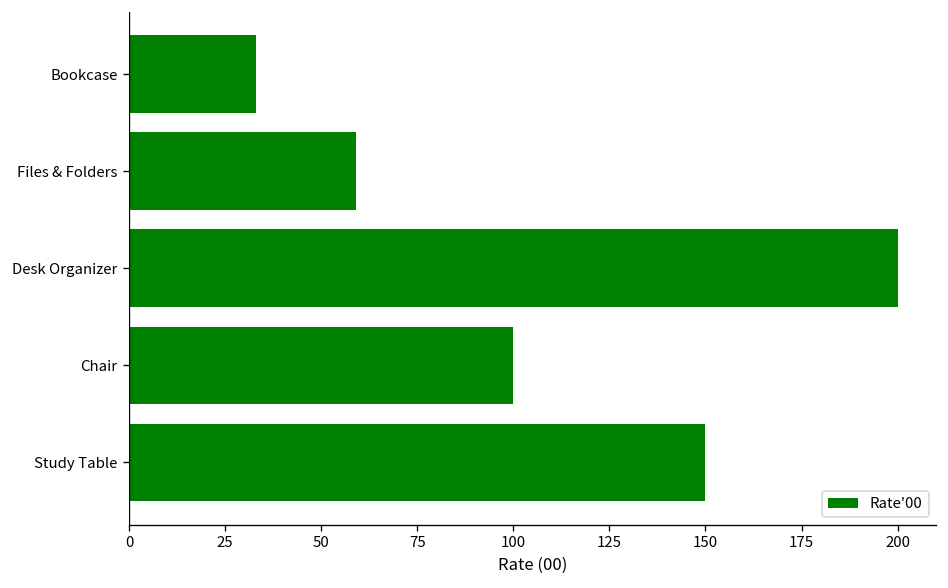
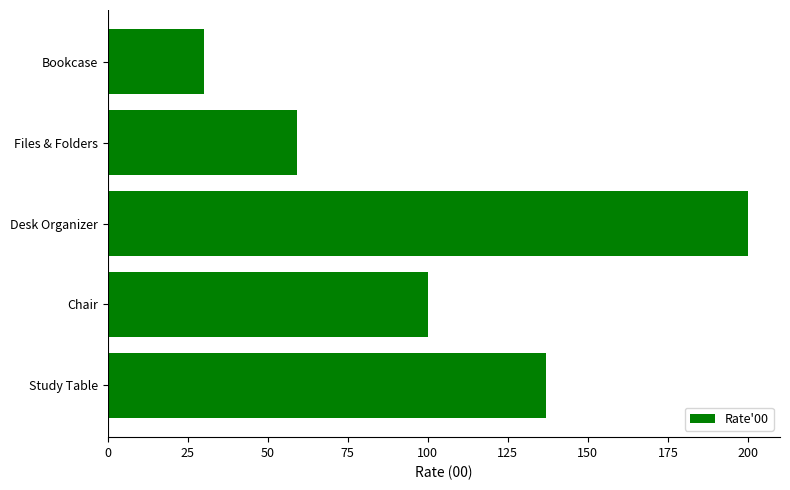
  {
-   "Bookcase": 33,
+   "Bookcase": 30,
    "Files & Folders": 59,
    "Desk Organizer": 200,
    "Chair": 100,
-   "Study Table": 150
+   "Study Table": 137
  }
